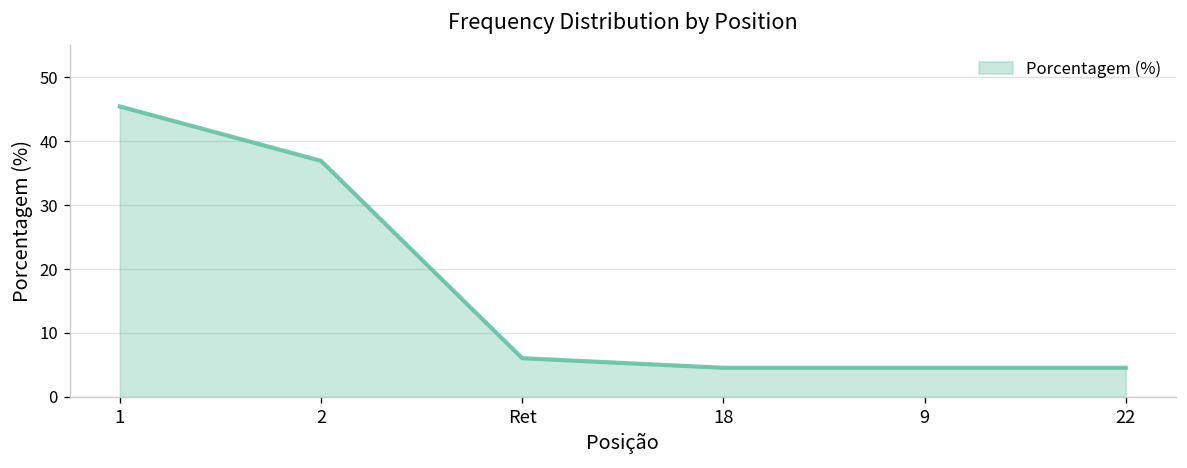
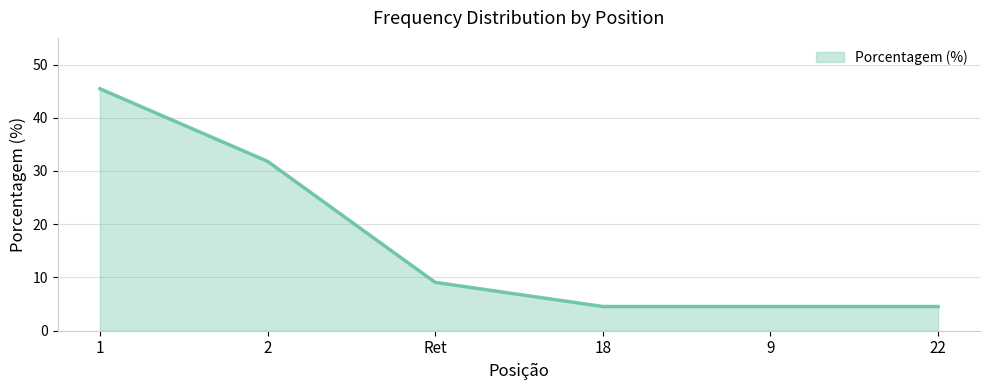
  {
    "1": 45,
-   "2": 37,
-   "Ret": 6,
+   "2": 32,
+   "Ret": 9,
    "18": 5,
    "9": 5,
    "22": 5
  }
